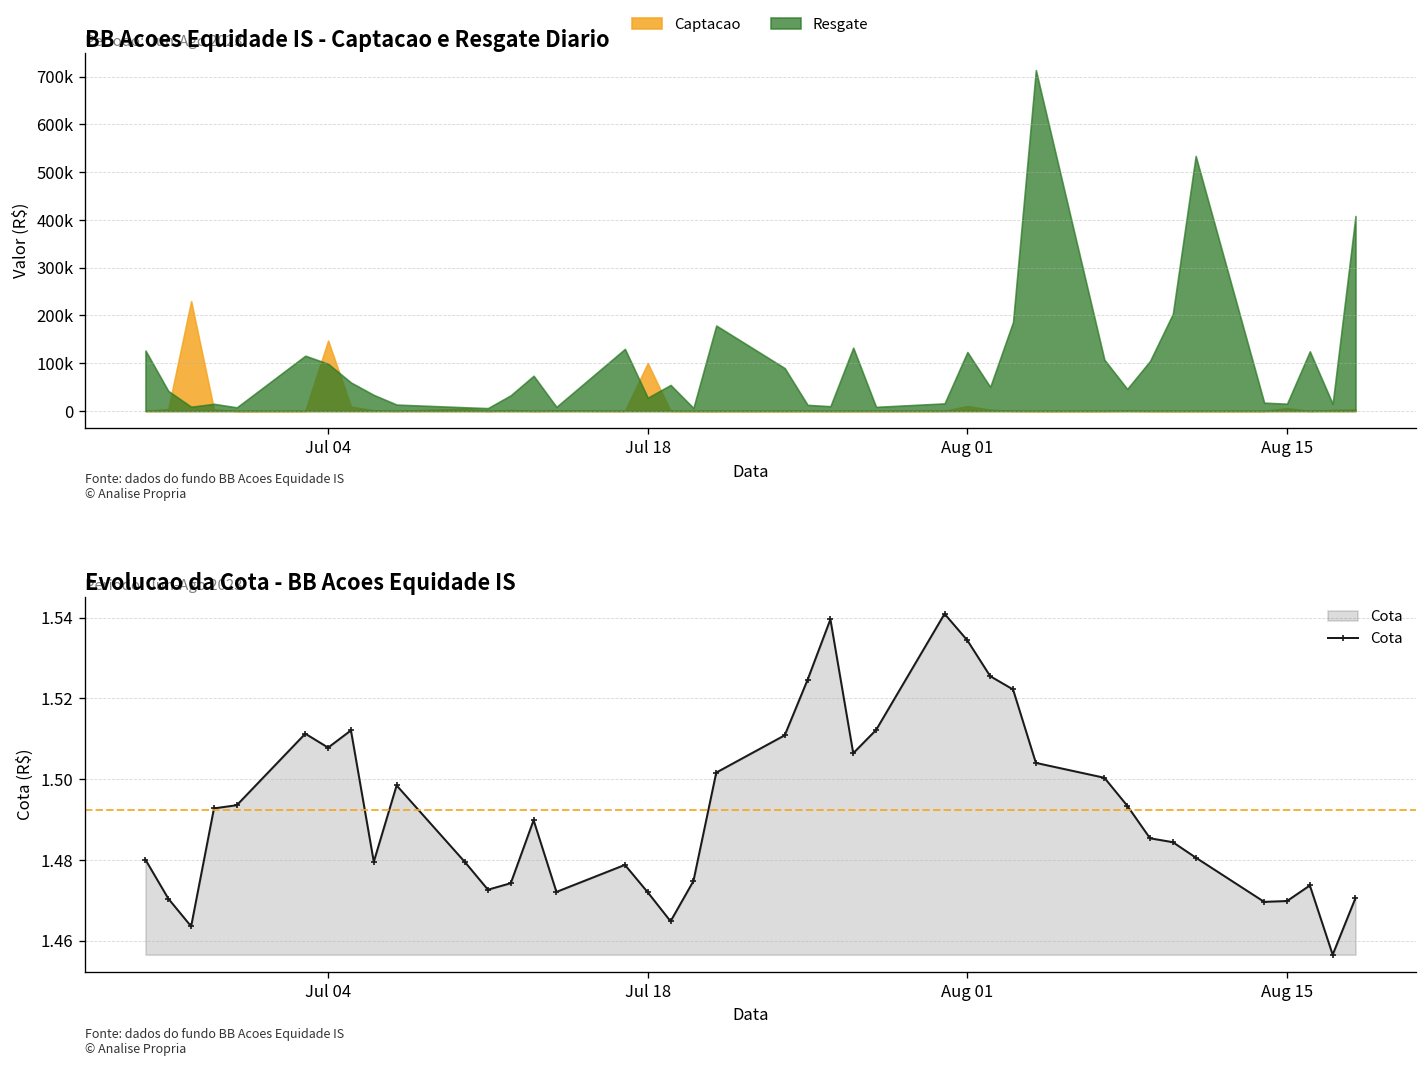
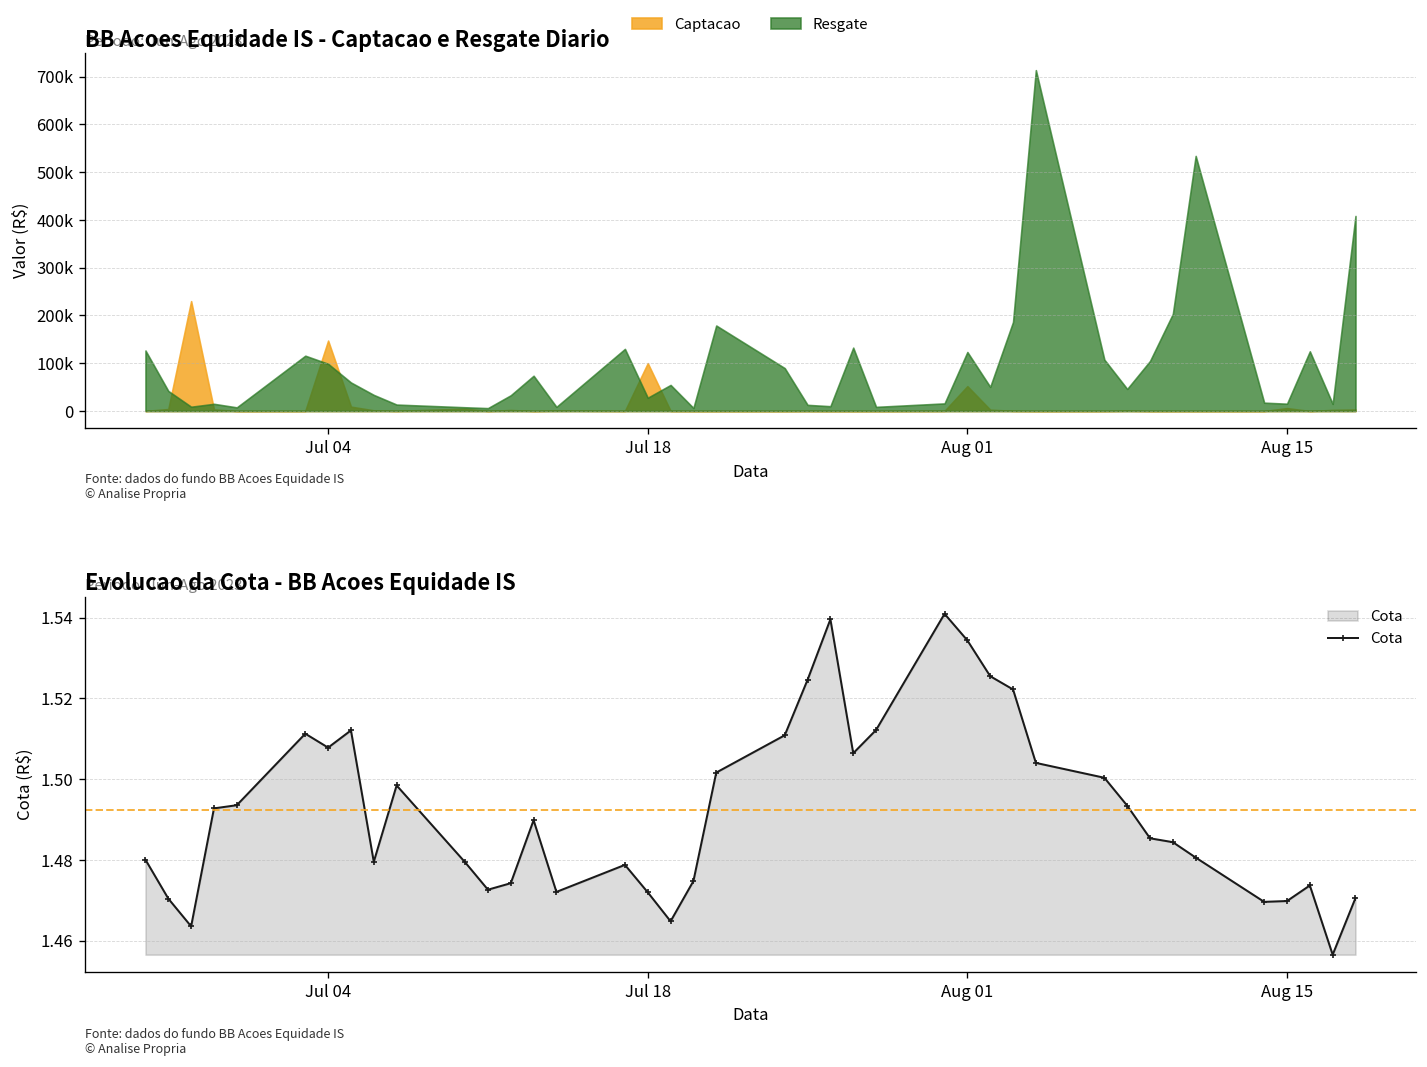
  {
    "BB Acoes Equidade IS - Captacao e Resgate Diario": {
      "Captacao": {
        "Jul 04": 150000,
        "Jul 18": 100000,
-       "Aug 01": 10000
+       "Aug 01": 50000
      },
      "Resgate": {
        "Jul 04": 100000,
        "Jul 18": 30000,
        "Aug 01": 120000,
        "Aug 15": 20000
      }
    },
    "Evolucao da Cota - BB Acoes Equidade IS": {
      "Jul 04": 1.508,
      "Jul 18": 1.472,
      "Aug 01": 1.534,
      "Aug 15": 1.470
    }
  }
